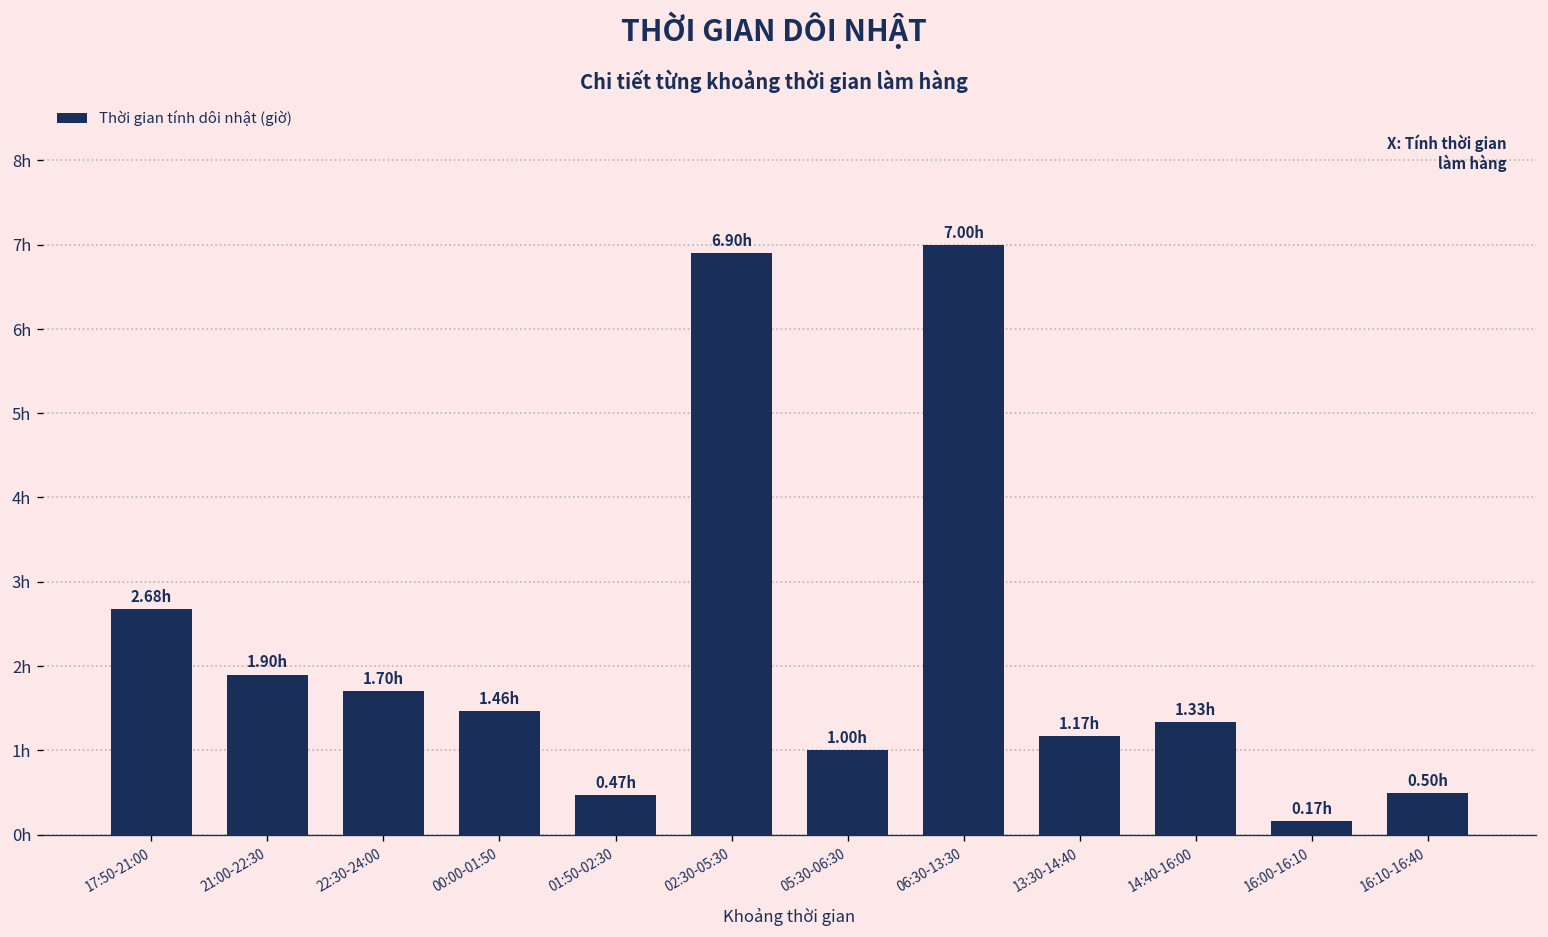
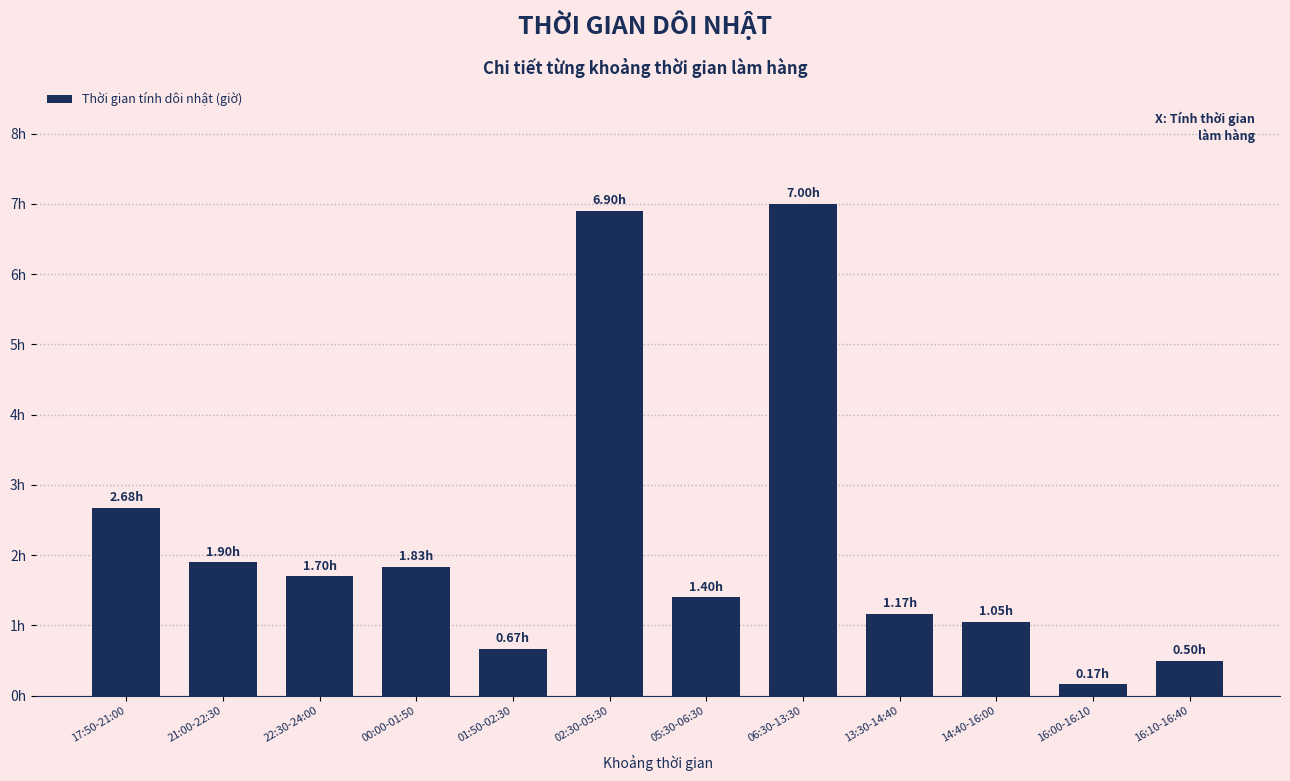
  {
    "17:50-21:00": "2.68h",
    "21:00-22:30": "1.90h",
    "22:30-24:00": "1.70h",
-   "00:00-01:50": "1.46h",
-   "01:50-02:30": "0.47h",
+   "00:00-01:50": "1.83h",
+   "01:50-02:30": "0.67h",
    "02:30-05:30": "6.90h",
-   "05:30-06:30": "1.00h",
+   "05:30-06:30": "1.40h",
    "06:30-13:30": "7.00h",
    "13:30-14:40": "1.17h",
-   "14:40-16:00": "1.33h",
+   "14:40-16:00": "1.05h",
    "16:00-16:10": "0.17h",
    "16:10-16:40": "0.50h"
  }
